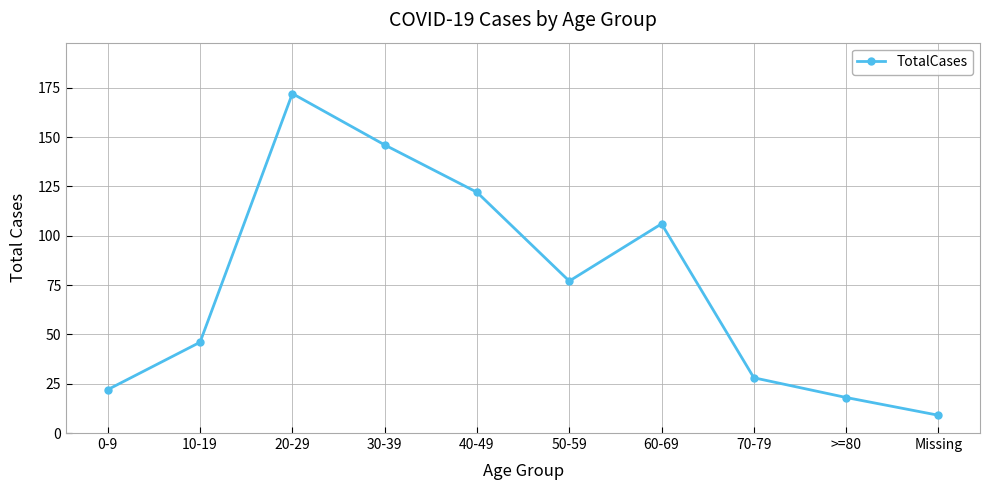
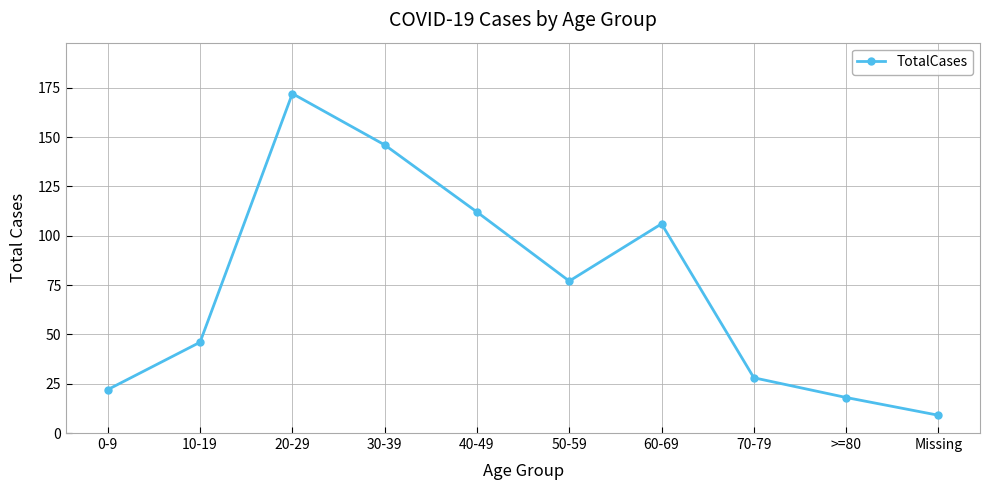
  {
    "0-9": 22,
    "10-19": 46,
    "20-29": 172,
    "30-39": 146,
-   "40-49": 122,
+   "40-49": 112,
    "50-59": 77,
    "60-69": 106,
    "70-79": 28,
    ">=80": 18,
    "Missing": 9
  }
